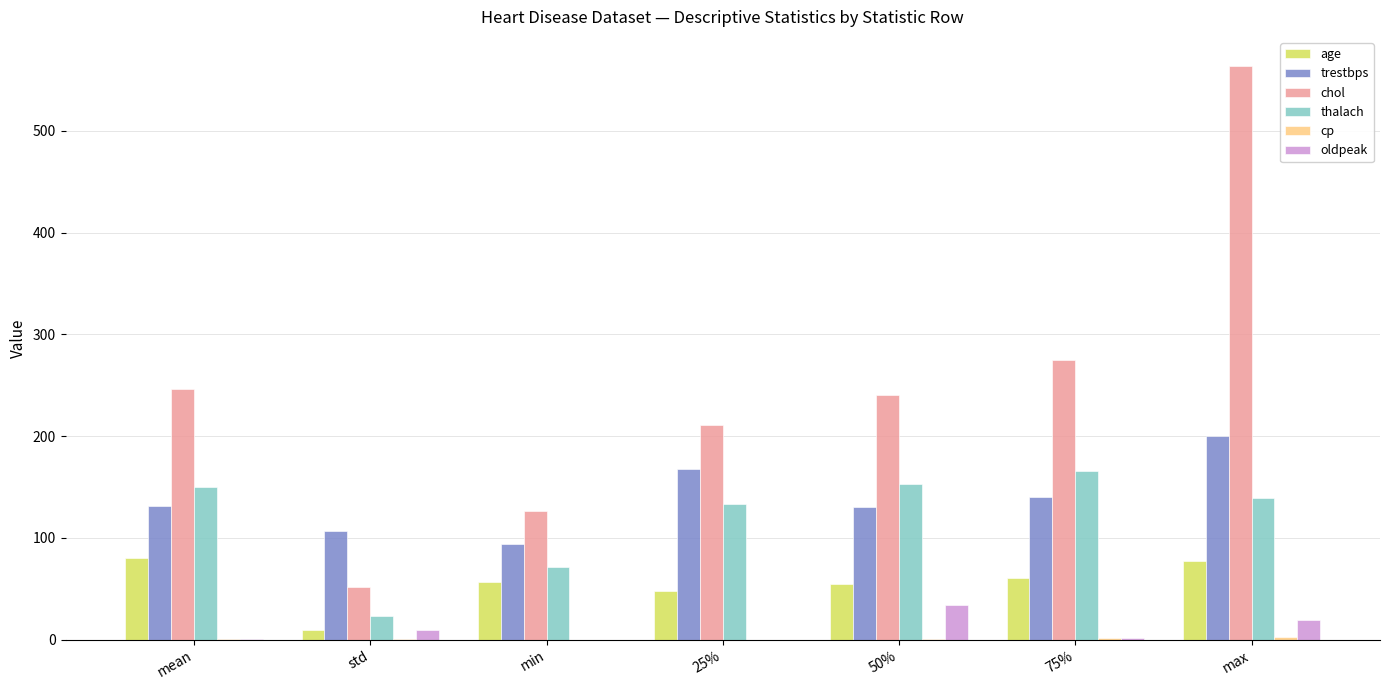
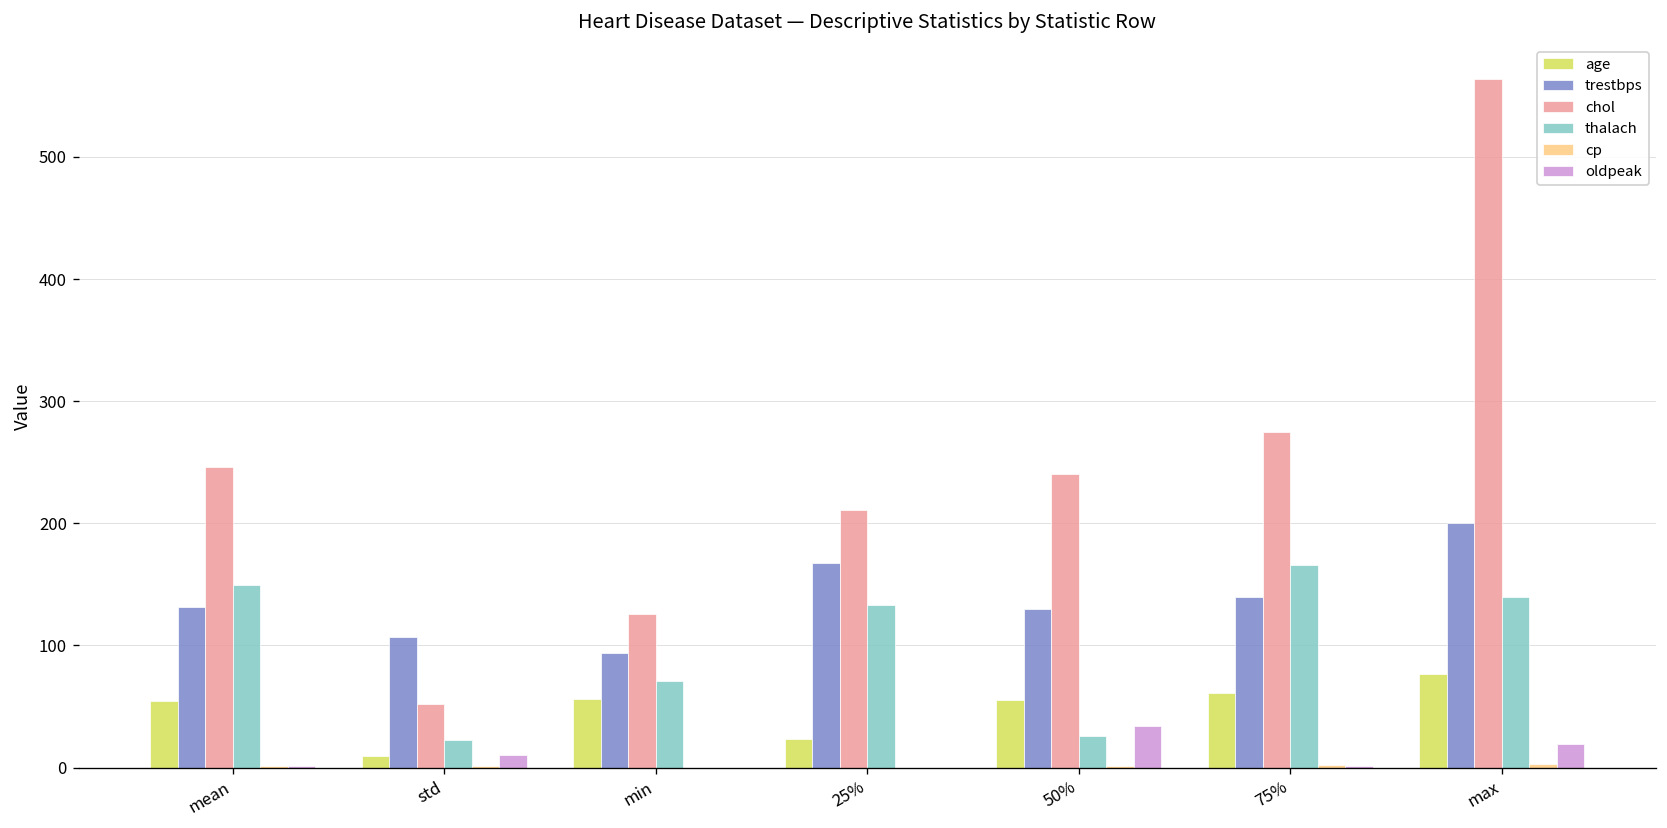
  {
    "age": {
-     "mean": 81,
+     "mean": 54,
      "std": 9,
      "min": 56,
-     "25%": 48,
+     "25%": 24,
      "50%": 55,
      "75%": 61,
      "max": 77
    },
    "trestbps": {
      "mean": 132,
      "std": 107,
      "min": 94,
      "25%": 168,
      "50%": 130,
      "75%": 140,
      "max": 200
    },
    "thalach": {
      "mean": 150,
      "std": 23,
      "min": 71,
      "25%": 134,
-     "50%": 153,
+     "50%": 26,
      "75%": 166,
      "max": 140
    },
    "oldpeak": {
      "std": 10,
      "min": 0,
      "25%": 0,
      "50%": 34,
      "max": 19
    }
  }
